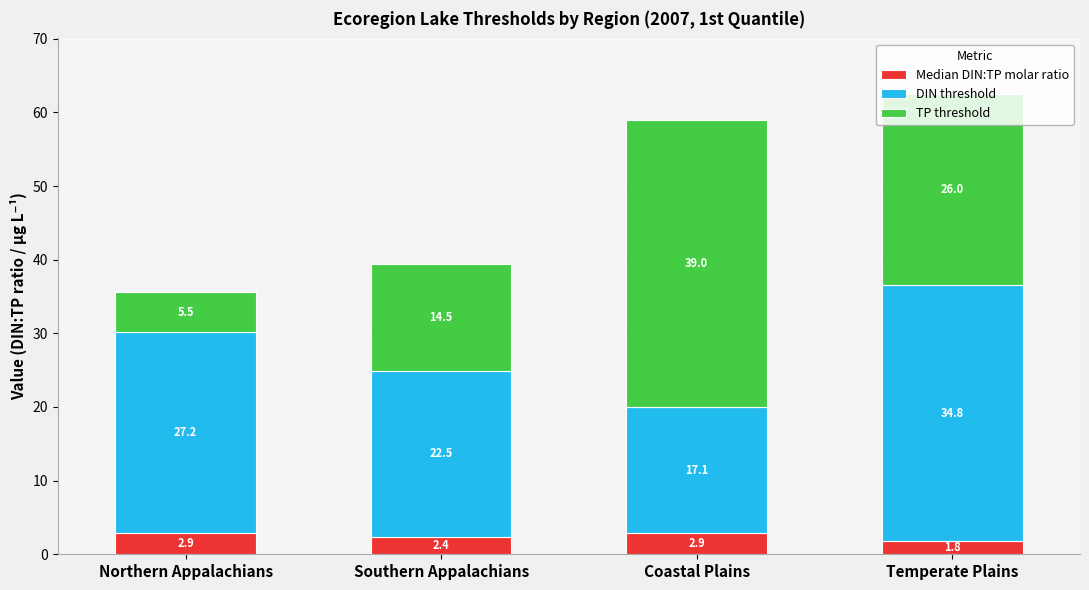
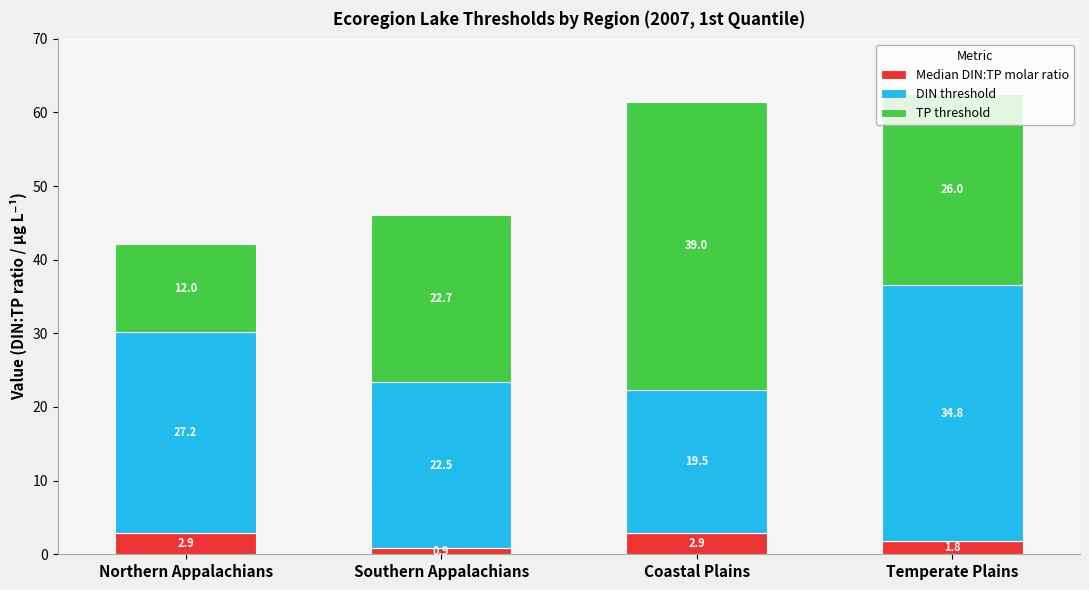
  {
    "Median DIN:TP molar ratio": {
      "Northern Appalachians": 2.9,
-     "Southern Appalachians": 2.4,
+     "Southern Appalachians": 0.9,
      "Coastal Plains": 2.9,
      "Temperate Plains": 1.8
    },
    "DIN threshold": {
      "Northern Appalachians": 27.2,
      "Southern Appalachians": 22.5,
-     "Coastal Plains": 17.1,
+     "Coastal Plains": 19.5,
      "Temperate Plains": 34.8
    },
    "TP threshold": {
-     "Northern Appalachians": 5.5,
-     "Southern Appalachians": 14.5,
+     "Northern Appalachians": 12.0,
+     "Southern Appalachians": 22.7,
      "Coastal Plains": 39.0
    }
  }
